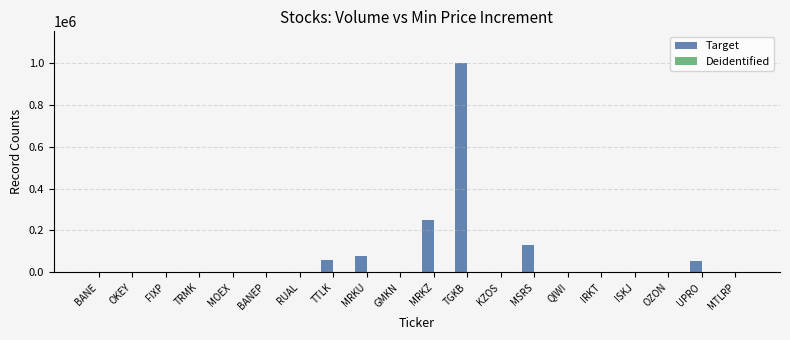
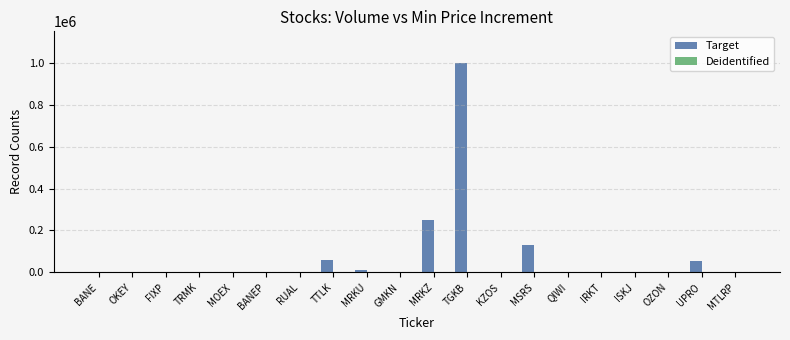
  {
    "Target": {
      "TTLK": 60000,
-     "MRKU": 80000,
+     "MRKU": 10000,
      "MRKZ": 250000,
      "TGKB": 1000000,
      "MSRS": 130000,
      "UPRO": 60000
    }
  }
